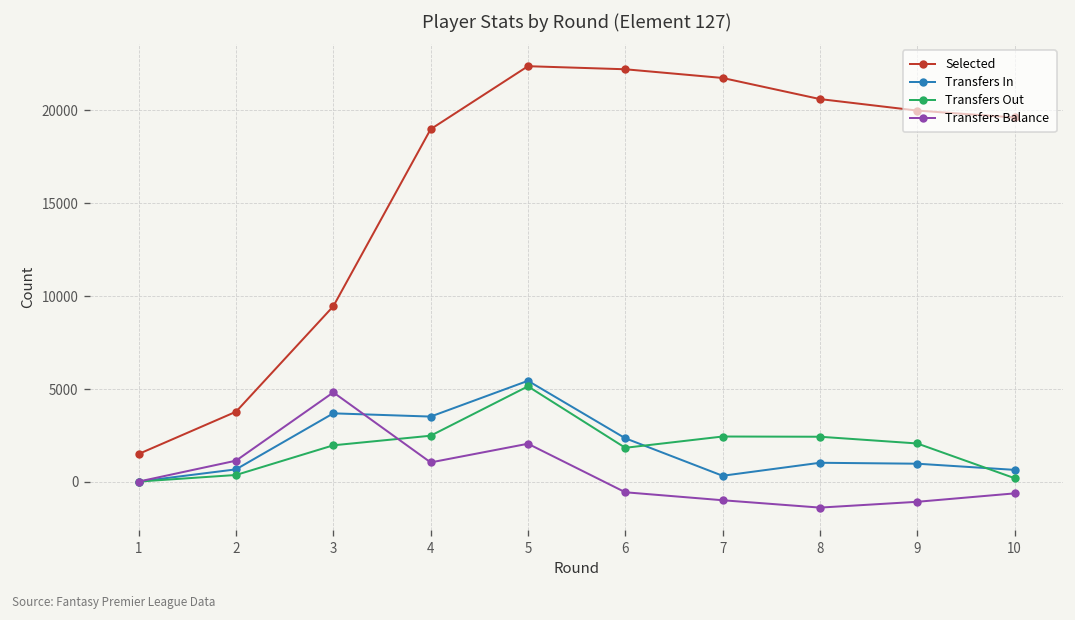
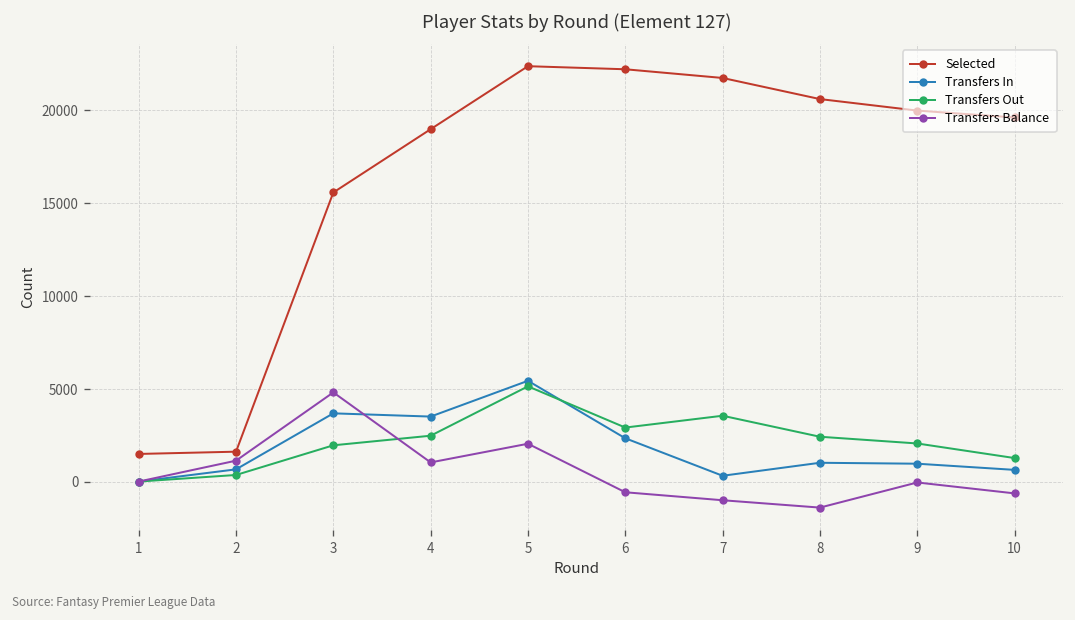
  {
    "Selected": {
      "1": 1500,
-     "2": 3800,
-     "3": 9400,
+     "2": 1600,
+     "3": 15600,
      "4": 19000,
      "5": 22400,
      "6": 22200,
      "7": 21700,
      "8": 20600
    },
    "Transfers In": {
      "2": 700,
      "3": 3700,
      "4": 3500,
      "5": 5400,
      "6": 2300,
      "7": 300,
      "8": 1000,
      "9": 1000,
      "10": 600
    },
    "Transfers Out": {
      "2": 400,
      "3": 2000,
      "4": 2500,
      "5": 5100,
-     "6": 1800,
-     "7": 2400,
+     "6": 2900,
+     "7": 3500,
      "8": 2400,
      "9": 2100,
-     "10": 200
+     "10": 1300
    },
    "Transfers Balance": {
      "2": 1100,
      "3": 4800,
      "4": 1000,
      "5": 2000,
      "6": -600,
      "7": -1000,
      "8": -1400,
-     "9": -1100,
+     "9": 0,
      "10": -600
    }
  }
